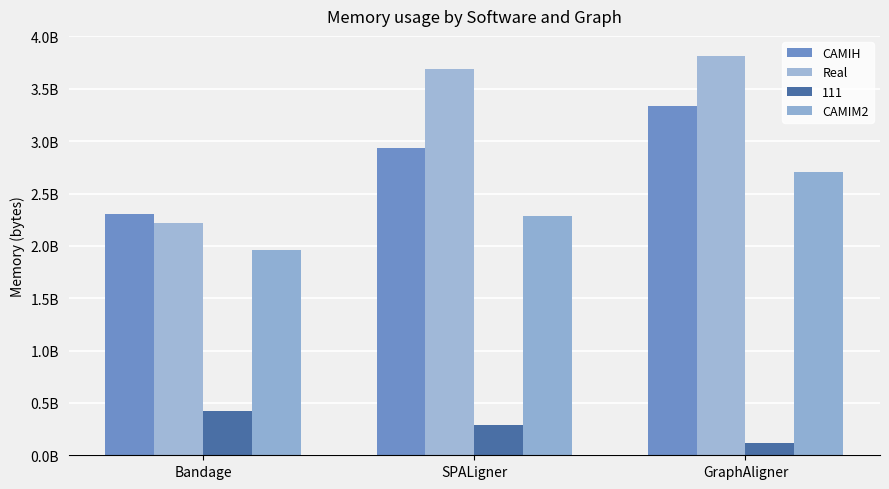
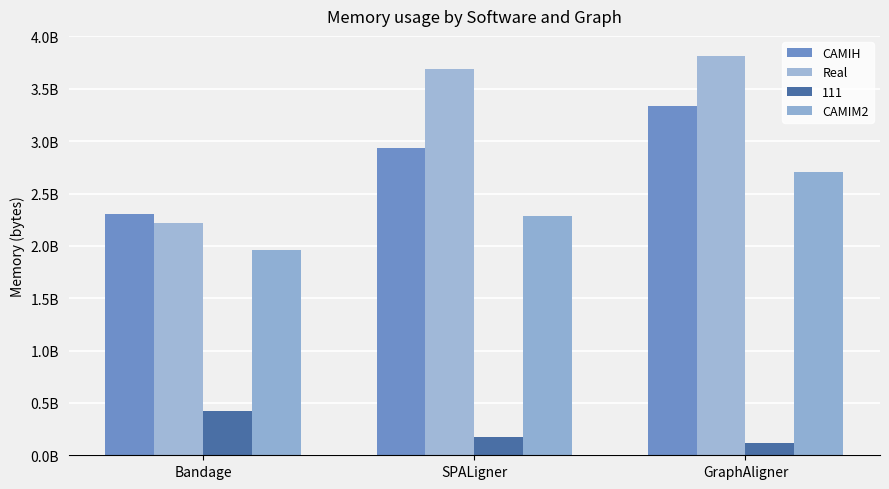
  {
    "111": {
      "Bandage": 420000000,
-     "SPALigner": 290000000,
+     "SPALigner": 170000000,
      "GraphAligner": 120000000
    }
  }
